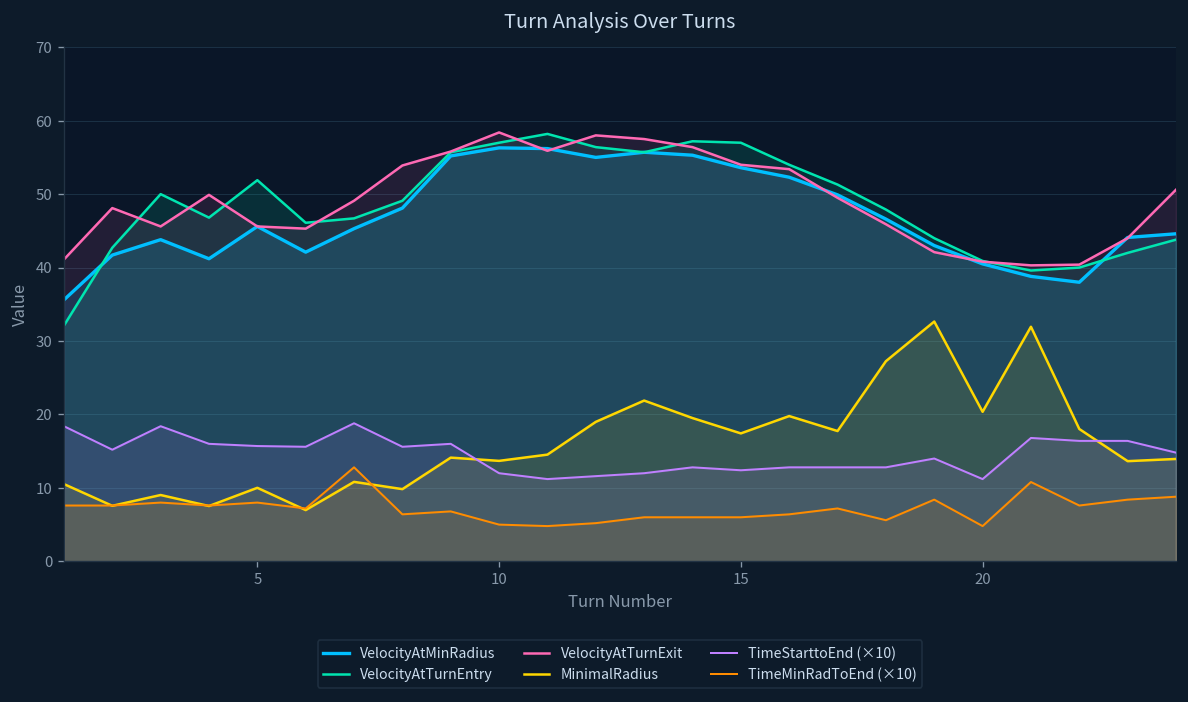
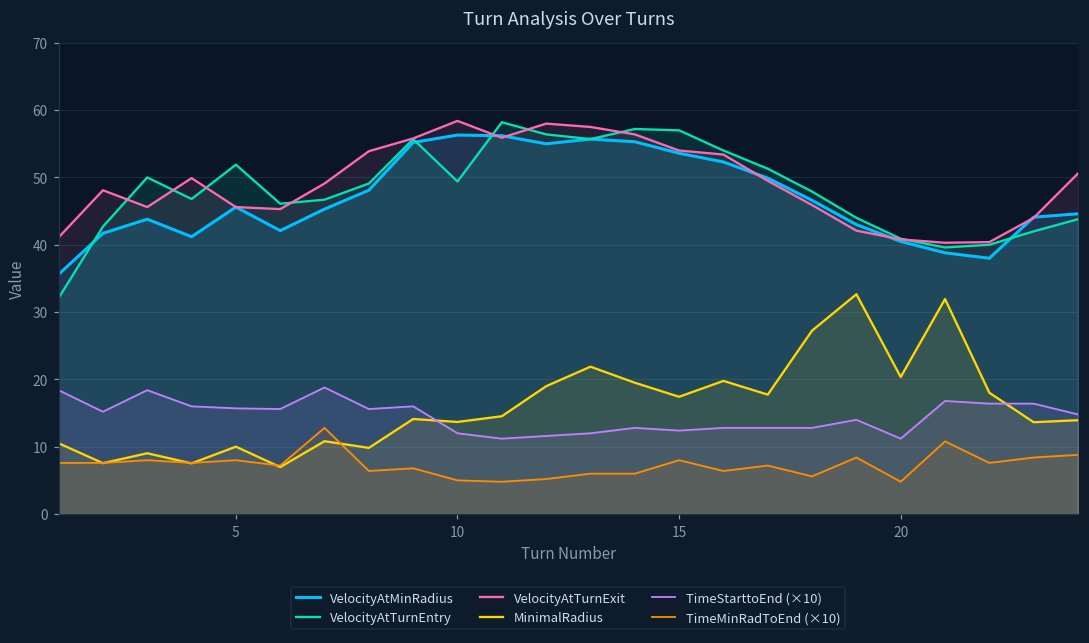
  {
    "VelocityAtMinRadius": {
      "10": 56
    },
    "VelocityAtTurnEntry": {
      "5": 52,
-     "10": 57,
+     "10": 49,
      "15": 57
    },
    "VelocityAtTurnExit": {
      "10": 58
    },
    "MinimalRadius": {
      "5": 10,
      "10": 14,
      "15": 17,
      "20": 20
    },
    "TimeStarttoEnd (×10)": {
      "5": 16,
      "10": 12,
      "15": 12,
      "20": 11
    },
    "TimeMinRadToEnd (×10)": {
      "5": 8,
      "10": 5,
-     "15": 6,
+     "15": 8,
      "20": 5
    }
  }
